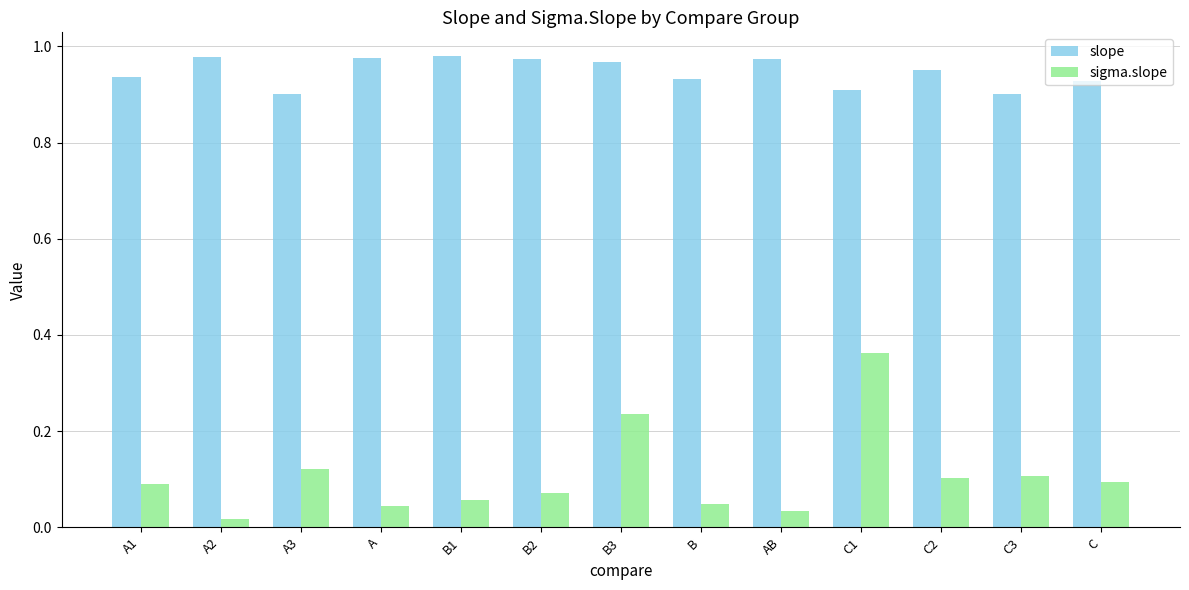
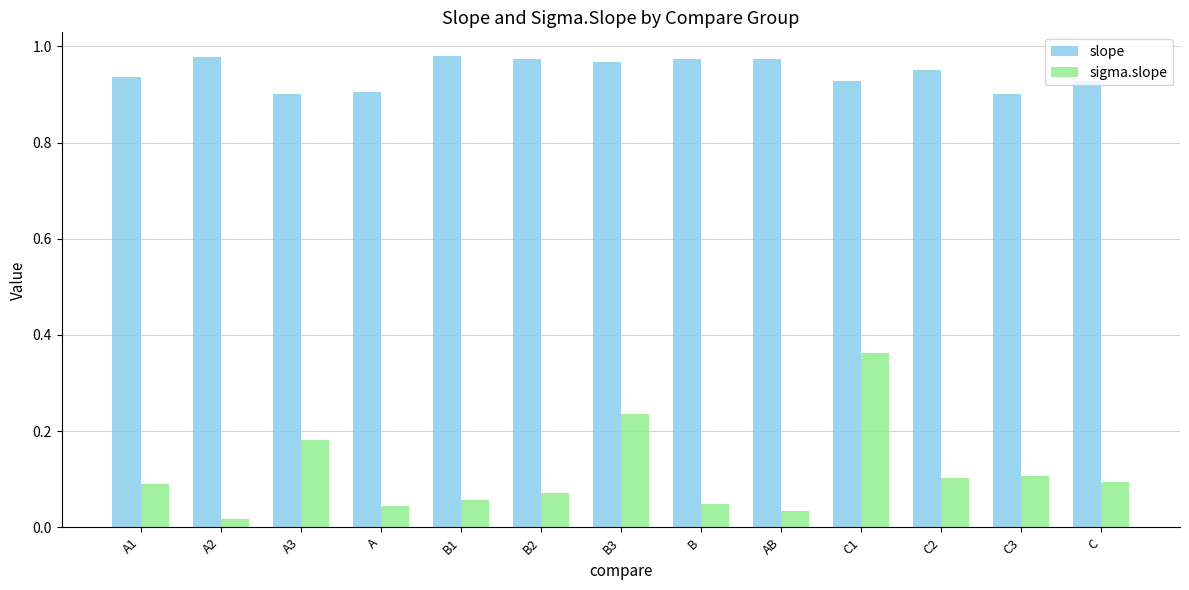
  {
    "slope": {
      "A1": 0.94,
      "A2": 0.98,
      "A3": 0.90,
-     "A": 0.98,
+     "A": 0.91,
      "B1": 0.98,
      "B2": 0.97,
      "B3": 0.97,
-     "B": 0.93,
+     "B": 0.97,
      "AB": 0.97,
-     "C1": 0.91,
+     "C1": 0.93,
      "C2": 0.95,
      "C3": 0.90
    },
    "sigma.slope": {
      "A1": 0.09,
      "A2": 0.02,
-     "A3": 0.12,
+     "A3": 0.18,
      "A": 0.04,
      "B1": 0.06,
      "B2": 0.07,
      "B3": 0.24,
      "B": 0.05,
      "AB": 0.03,
      "C1": 0.36,
      "C2": 0.10,
      "C3": 0.11,
      "C": 0.09
    }
  }
